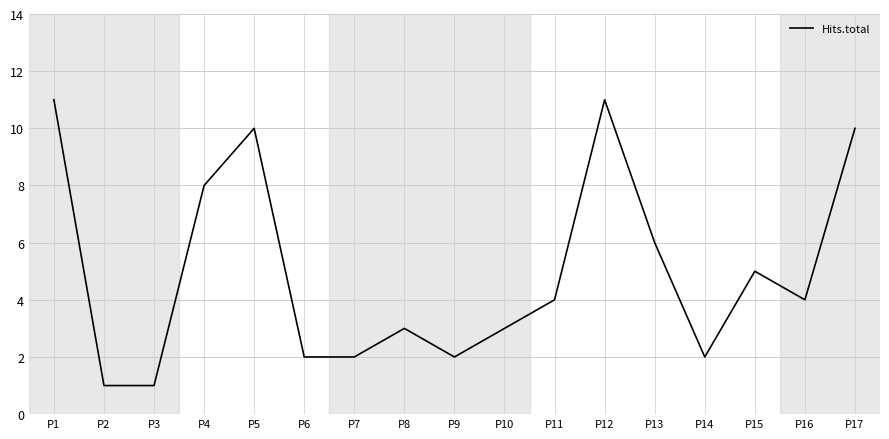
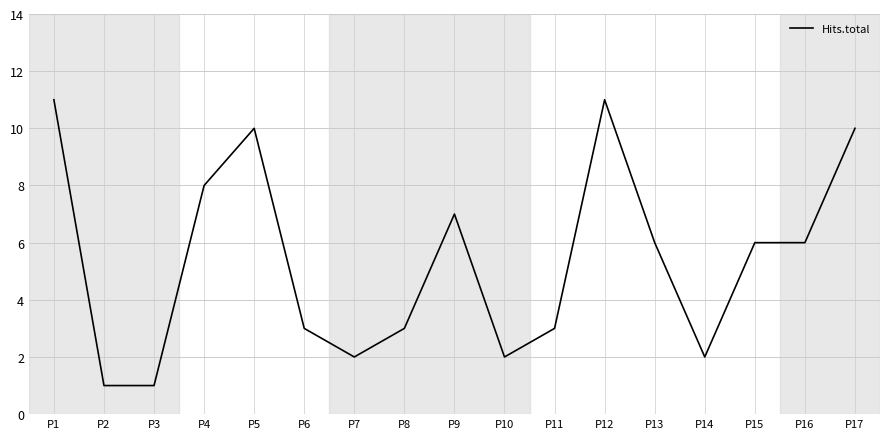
  {
    "P1": 11,
    "P2": 1,
    "P3": 1,
    "P4": 8,
    "P5": 10,
-   "P6": 2,
+   "P6": 3,
    "P7": 2,
    "P8": 3,
-   "P9": 2,
-   "P10": 3,
-   "P11": 4,
+   "P9": 7,
+   "P10": 2,
+   "P11": 3,
    "P12": 11,
    "P13": 6,
    "P14": 2,
-   "P15": 5,
-   "P16": 4,
+   "P15": 6,
+   "P16": 6,
    "P17": 10
  }
